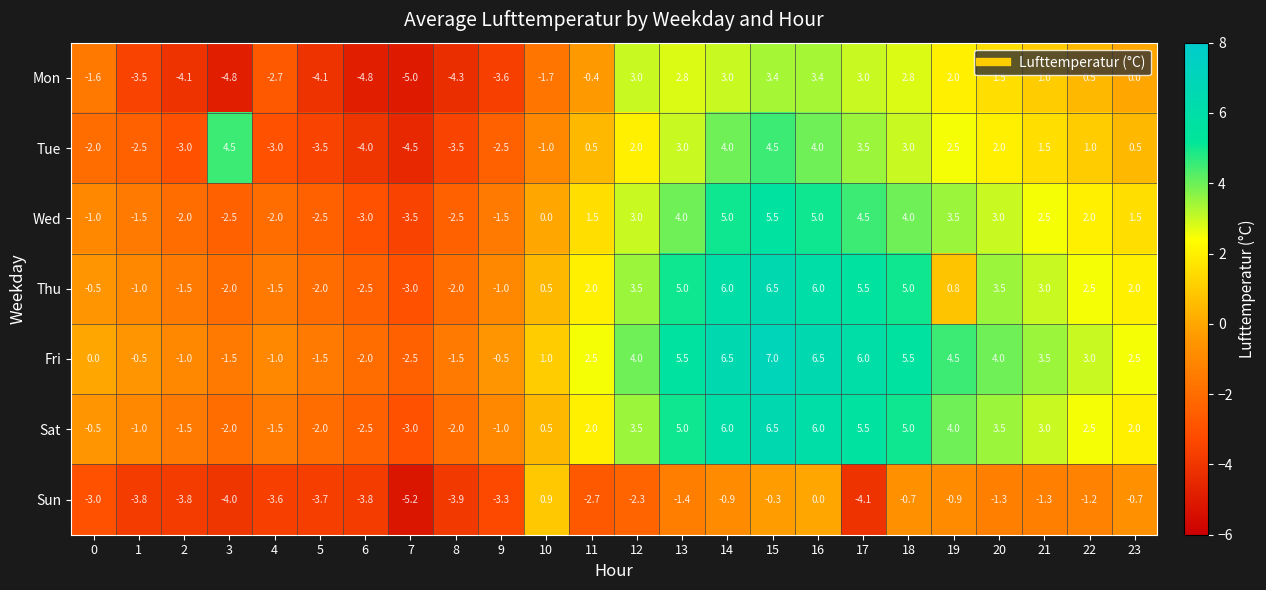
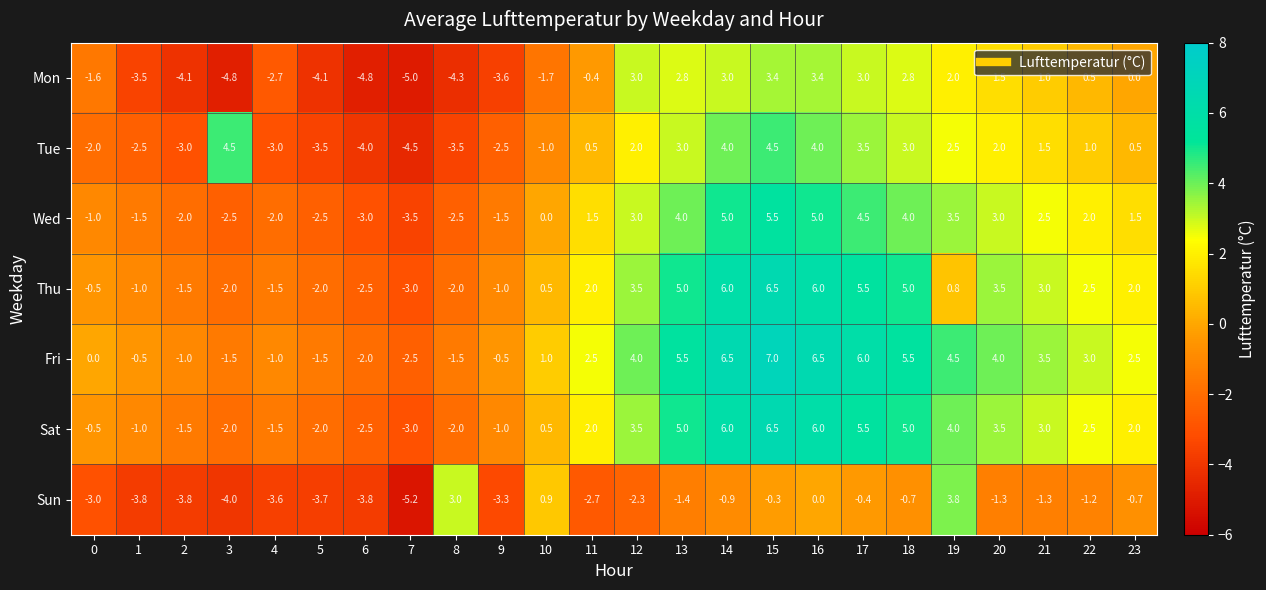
  {
    "Mon": {
      "0": -1.6,
      "1": -3.5,
      "2": -4.1,
      "3": -4.8,
      "4": -2.7,
      "5": -4.1,
      "6": -4.8,
      "7": -5.0,
      "8": -4.3,
      "9": -3.6,
      "10": -1.7,
      "11": -0.4,
      "12": 3.0,
      "13": 2.8,
      "14": 3.0,
      "15": 3.4,
      "16": 3.4,
      "17": 3.0,
      "18": 2.8,
      "19": 2.0
    },
    "Tue": {
      "0": -2.0,
      "1": -2.5,
      "2": -3.0,
      "3": 4.5,
      "4": -3.0,
      "5": -3.5,
      "6": -4.0,
      "7": -4.5,
      "8": -3.5,
      "9": -2.5,
      "10": -1.0,
      "11": 0.5,
      "12": 2.0,
      "13": 3.0,
      "14": 4.0,
      "15": 4.5,
      "16": 4.0,
      "17": 3.5,
      "18": 3.0,
      "19": 2.5,
      "20": 2.0,
      "21": 1.5,
      "22": 1.0,
      "23": 0.5
    },
    "Wed": {
      "0": -1.0,
      "1": -1.5,
      "2": -2.0,
      "3": -2.5,
      "4": -2.0,
      "5": -2.5,
      "6": -3.0,
      "7": -3.5,
      "8": -2.5,
      "9": -1.5,
      "10": 0.0,
      "11": 1.5,
      "12": 3.0,
      "13": 4.0,
      "14": 5.0,
      "15": 5.5,
      "16": 5.0,
      "17": 4.5,
      "18": 4.0,
      "19": 3.5,
      "20": 3.0,
      "21": 2.5,
      "22": 2.0,
      "23": 1.5
    },
    "Thu": {
      "0": -0.5,
      "1": -1.0,
      "2": -1.5,
      "3": -2.0,
      "4": -1.5,
      "5": -2.0,
      "6": -2.5,
      "7": -3.0,
      "8": -2.0,
      "9": -1.0,
      "10": 0.5,
      "11": 2.0,
      "12": 3.5,
      "13": 5.0,
      "14": 6.0,
      "15": 6.5,
      "16": 6.0,
      "17": 5.5,
      "18": 5.0,
      "19": 0.8,
      "20": 3.5,
      "21": 3.0,
      "22": 2.5,
      "23": 2.0
    },
    "Fri": {
      "0": 0.0,
      "1": -0.5,
      "2": -1.0,
      "3": -1.5,
      "4": -1.0,
      "5": -1.5,
      "6": -2.0,
      "7": -2.5,
      "8": -1.5,
      "9": -0.5,
      "10": 1.0,
      "11": 2.5,
      "12": 4.0,
      "13": 5.5,
      "14": 6.5,
      "15": 7.0,
      "16": 6.5,
      "17": 6.0,
      "18": 5.5,
      "19": 4.5,
      "20": 4.0,
      "21": 3.5,
      "22": 3.0,
      "23": 2.5
    },
    "Sat": {
      "0": -0.5,
      "1": -1.0,
      "2": -1.5,
      "3": -2.0,
      "4": -1.5,
      "5": -2.0,
      "6": -2.5,
      "7": -3.0,
      "8": -2.0,
      "9": -1.0,
      "10": 0.5,
      "11": 2.0,
      "12": 3.5,
      "13": 5.0,
      "14": 6.0,
      "15": 6.5,
      "16": 6.0,
      "17": 5.5,
      "18": 5.0,
      "19": 4.0,
      "20": 3.5,
      "21": 3.0,
      "22": 2.5,
      "23": 2.0
    },
    "Sun": {
      "0": -3.0,
      "1": -3.8,
      "2": -3.8,
      "3": -4.0,
      "4": -3.6,
      "5": -3.7,
      "6": -3.8,
      "7": -5.2,
-     "8": -3.9,
+     "8": 3.0,
      "9": -3.3,
      "10": 0.9,
      "11": -2.7,
      "12": -2.3,
      "13": -1.4,
      "14": -0.9,
      "15": -0.3,
      "16": 0.0,
-     "17": -4.1,
+     "17": -0.4,
      "18": -0.7,
-     "19": -0.9,
+     "19": 3.8,
      "20": -1.3,
      "21": -1.3,
      "22": -1.2,
      "23": -0.7
    }
  }
